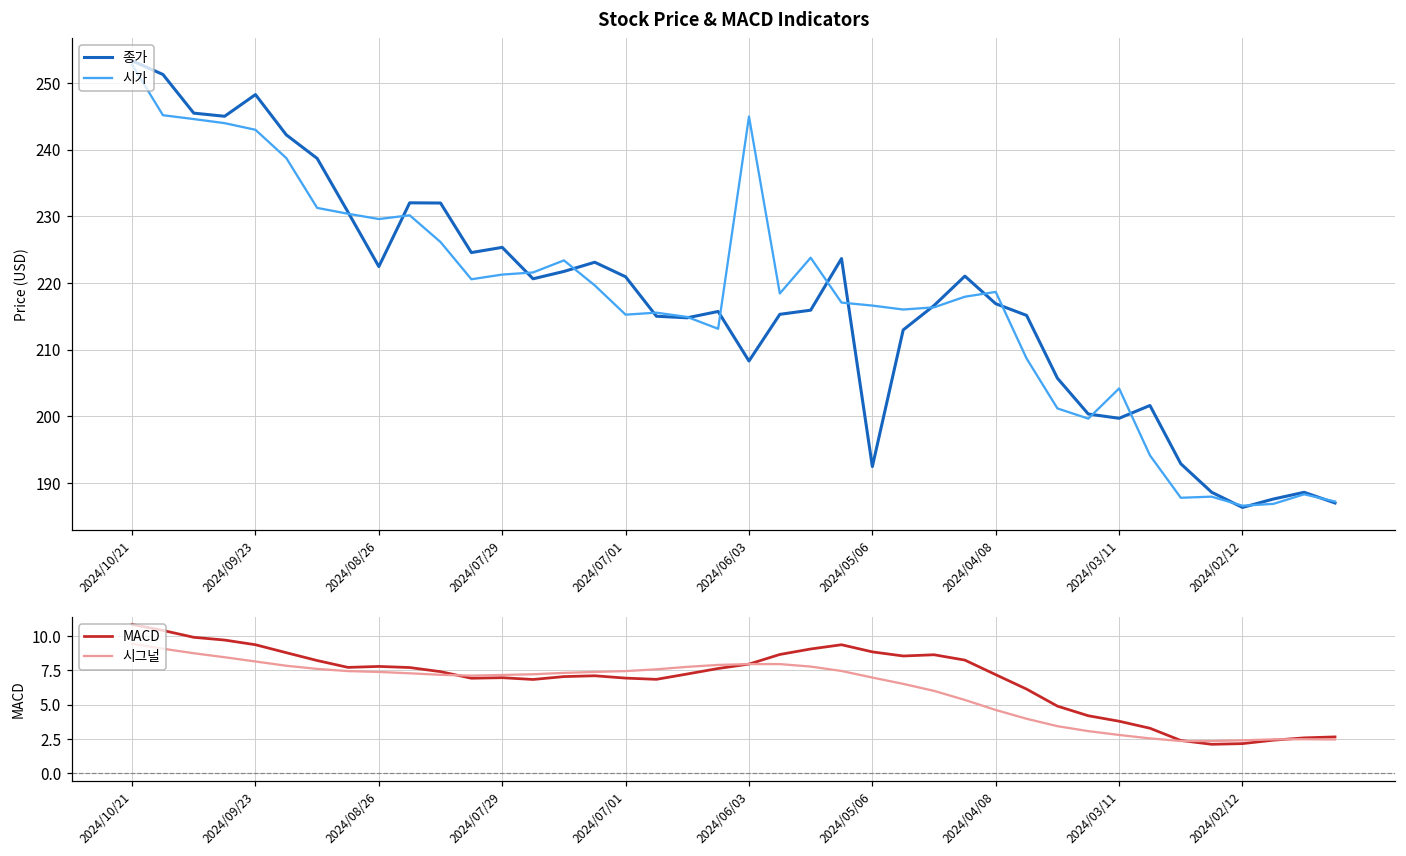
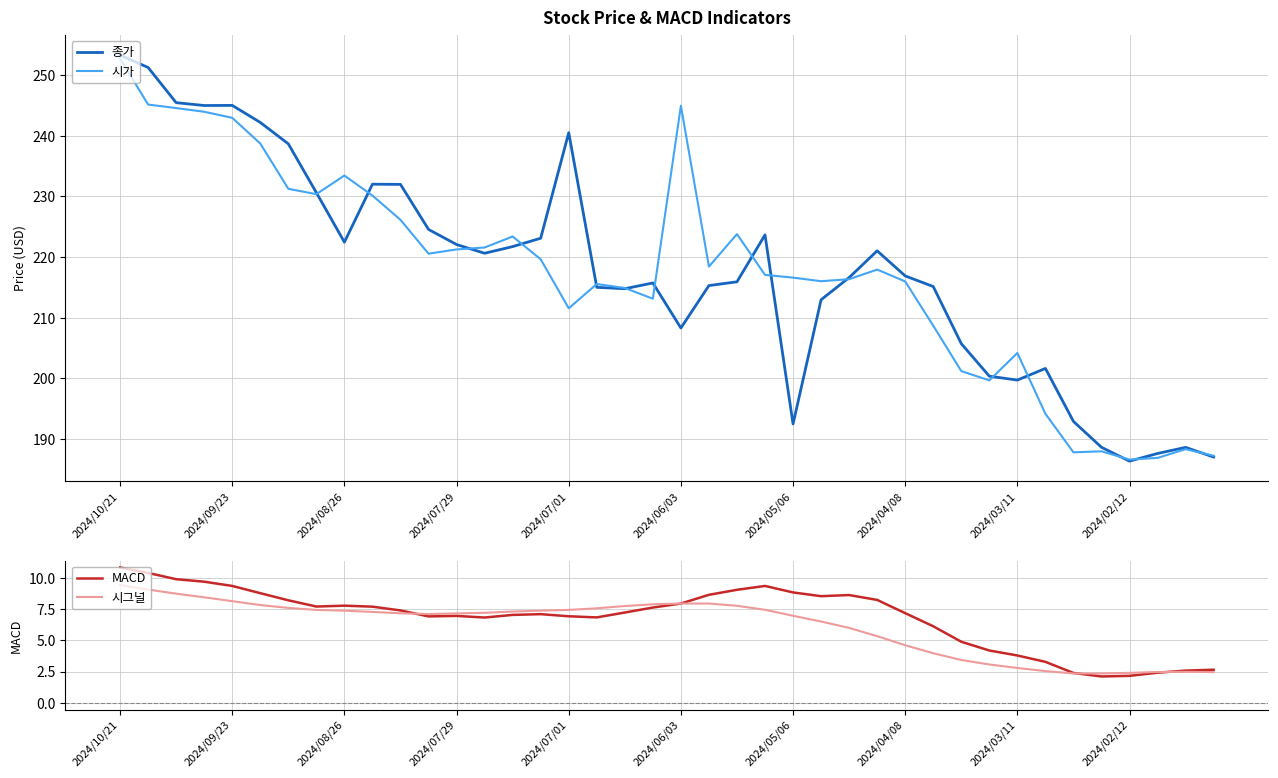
  {
    "Stock Price & MACD Indicators": {
      "종가": {
-       "2024/09/23": 248,
+       "2024/09/23": 245,
        "2024/08/26": 222,
-       "2024/07/29": 225,
-       "2024/07/01": 221,
+       "2024/07/29": 222,
+       "2024/07/01": 241,
        "2024/06/03": 208,
        "2024/05/06": 192,
        "2024/04/08": 217,
        "2024/03/11": 200
      },
      "시가": {
        "2024/09/23": 243,
-       "2024/08/26": 230,
+       "2024/08/26": 233,
        "2024/07/29": 221,
-       "2024/07/01": 215,
+       "2024/07/01": 212,
        "2024/06/03": 245,
        "2024/05/06": 217,
-       "2024/04/08": 219,
+       "2024/04/08": 216,
        "2024/03/11": 204
      }
    }
  }
